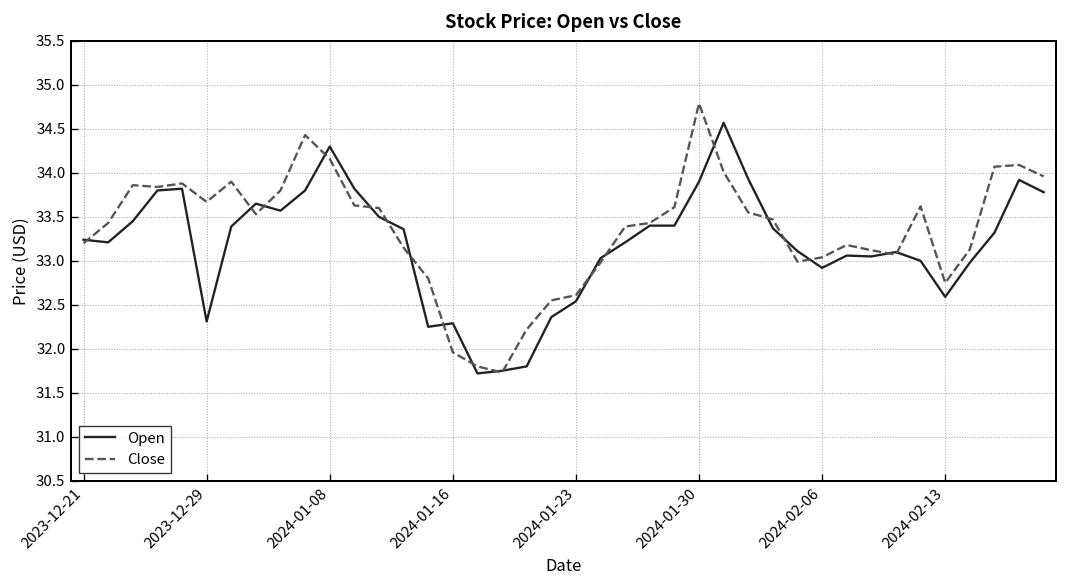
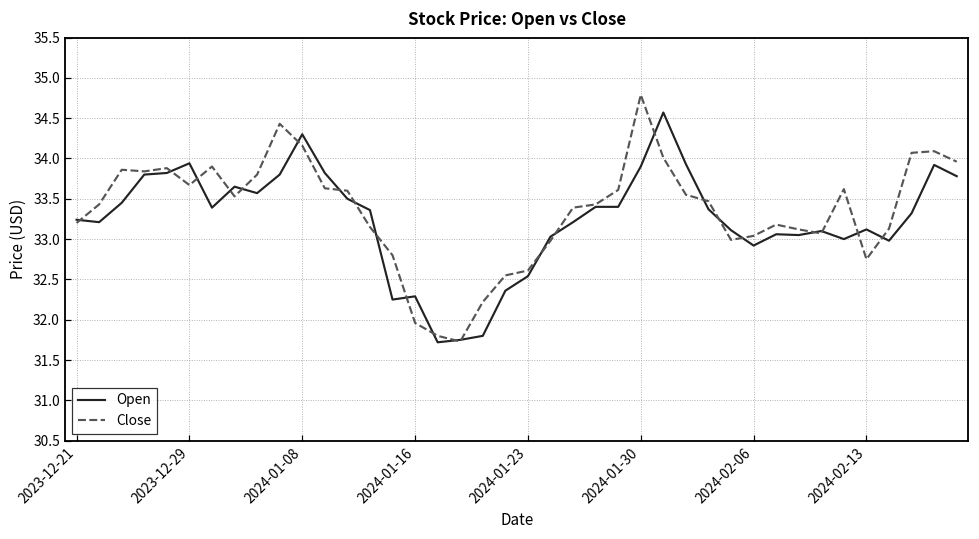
  {
    "Open": {
      "2023-12-21": 33.2,
-     "2023-12-29": 32.3,
+     "2023-12-29": 33.9,
      "2024-01-08": 34.3,
      "2024-01-16": 32.3,
      "2024-01-23": 32.5,
      "2024-01-30": 33.9,
      "2024-02-06": 32.9,
-     "2024-02-13": 32.6
+     "2024-02-13": 33.1
    },
    "Close": {
      "2023-12-21": 33.2,
      "2023-12-29": 33.7,
      "2024-01-08": 34.2,
      "2024-01-16": 32.0,
      "2024-01-23": 32.6,
      "2024-01-30": 34.8,
      "2024-02-06": 33.0,
      "2024-02-13": 32.8
    }
  }
